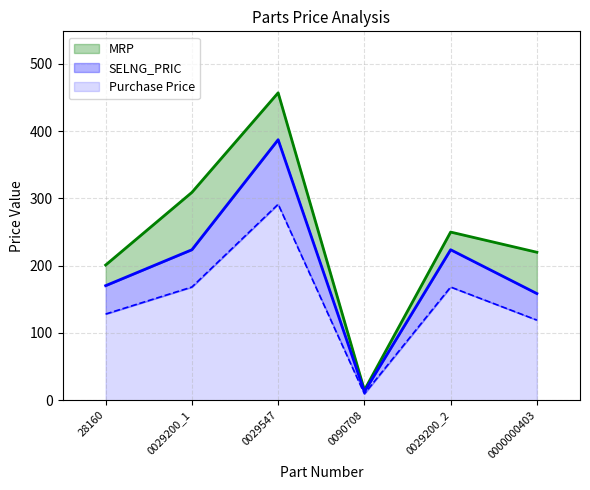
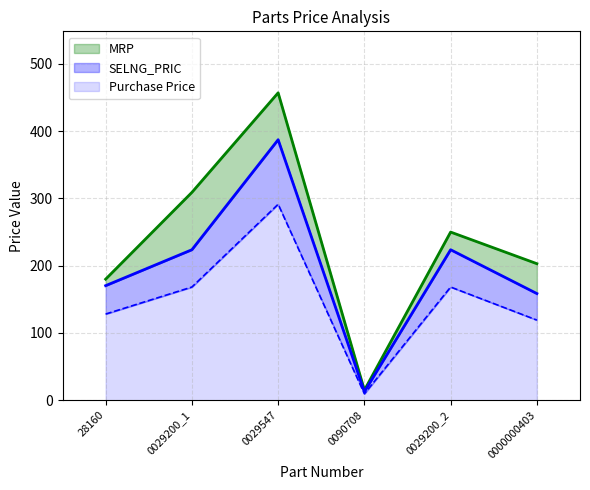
  {
    "MRP": {
-     "28160": 200,
+     "28160": 180,
      "0029200_1": 310,
      "0029547": 460,
      "0029200_2": 250,
-     "0000000403": 220
+     "0000000403": 200
    }
  }
